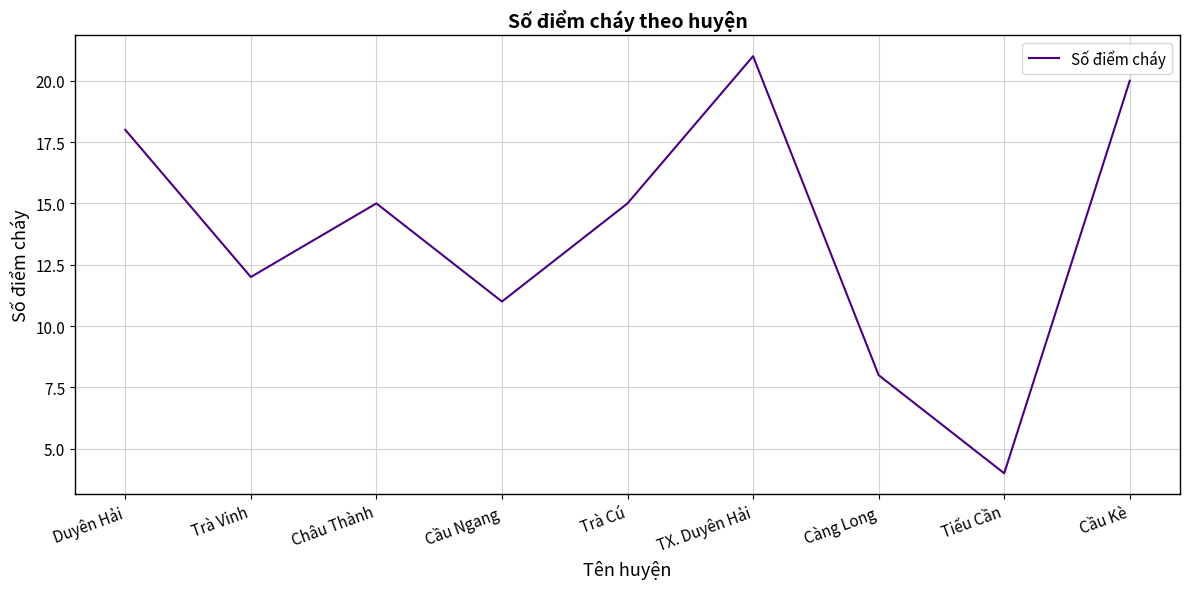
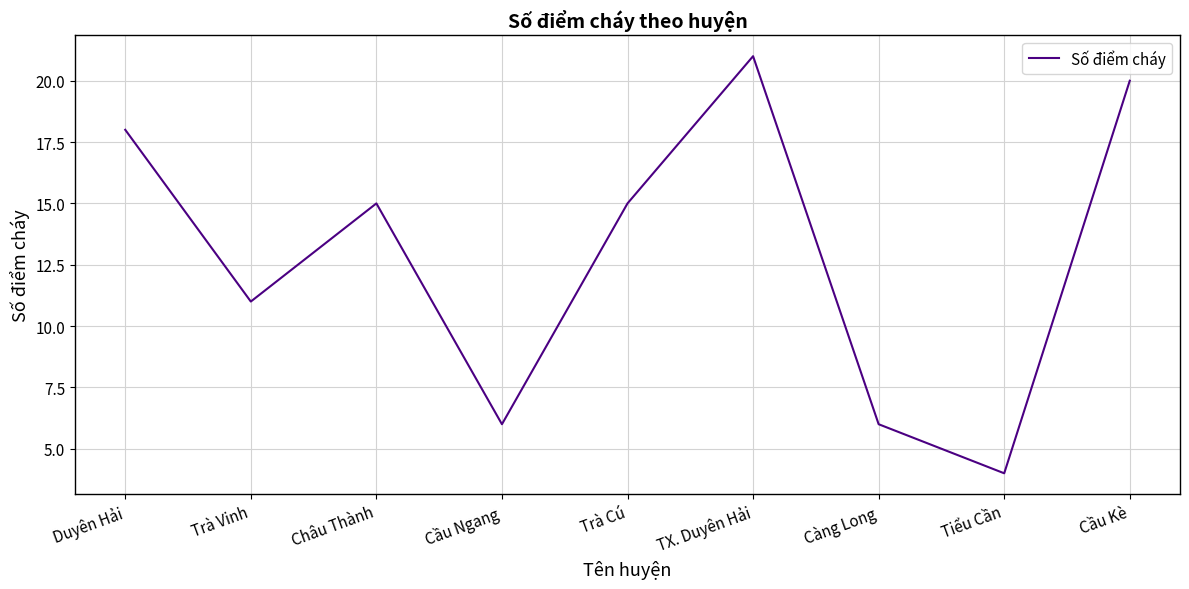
  {
    "Duyên Hải": 18,
-   "Trà Vinh": 12,
+   "Trà Vinh": 11,
    "Châu Thành": 15,
-   "Cầu Ngang": 11,
+   "Cầu Ngang": 6,
    "Trà Cú": 15,
    "TX. Duyên Hải": 21,
-   "Càng Long": 8,
+   "Càng Long": 6,
    "Tiểu Cần": 4,
    "Cầu Kè": 20
  }
